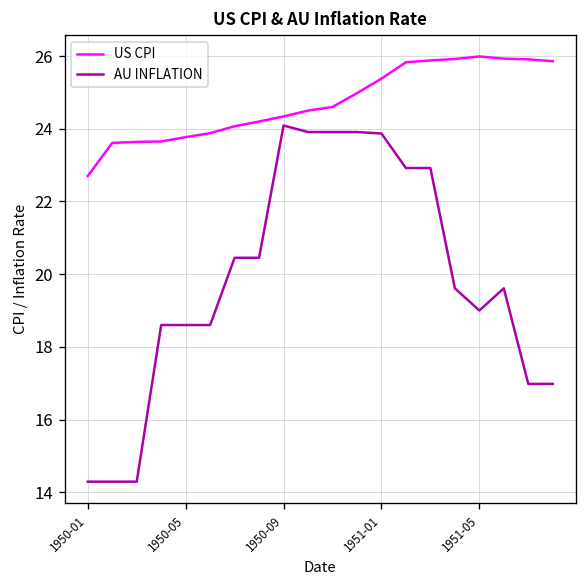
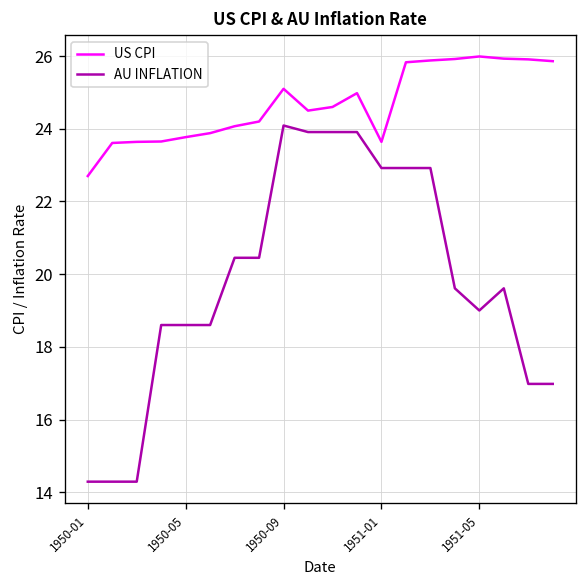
  {
    "US CPI": {
      "1950-01": 22.7,
      "1950-05": 23.8,
-     "1950-09": 24.3,
-     "1951-01": 25.4,
+     "1950-09": 25.1,
+     "1951-01": 23.6,
      "1951-05": 26.0
    },
    "AU INFLATION": {
      "1950-01": 14.3,
      "1950-05": 18.6,
      "1950-09": 24.1,
-     "1951-01": 23.9,
+     "1951-01": 22.9,
      "1951-05": 19.0
    }
  }
